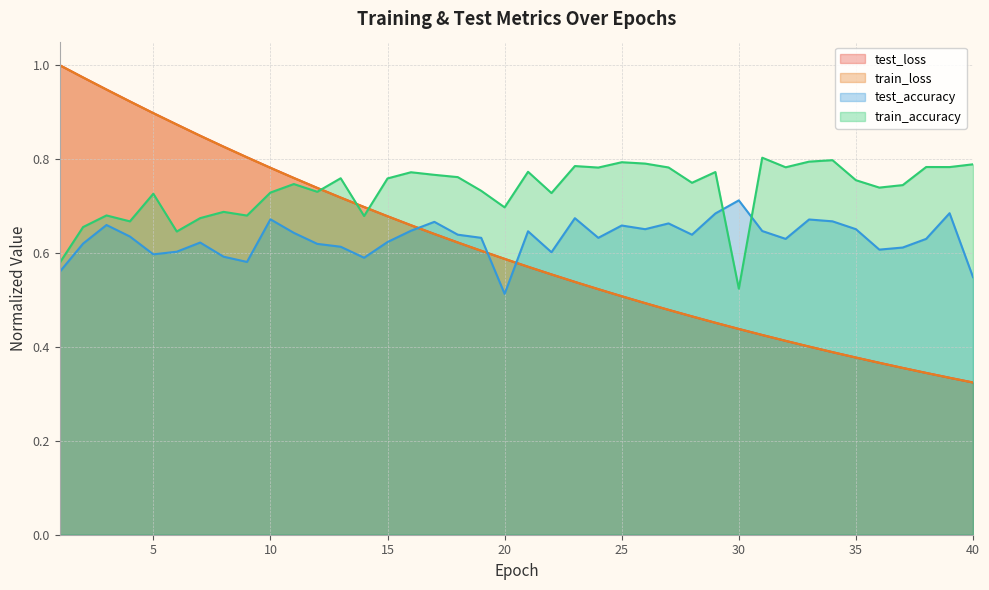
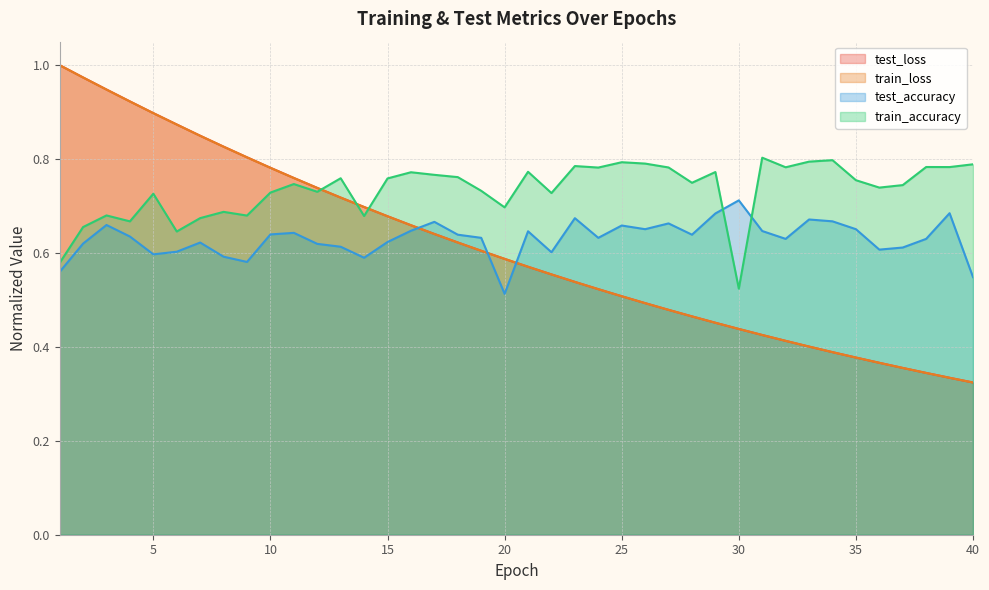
  {
    "test_accuracy": {
      "5": 0.60,
-     "10": 0.67,
+     "10": 0.64,
      "15": 0.62,
      "20": 0.51,
      "25": 0.66,
      "30": 0.71,
      "35": 0.65,
      "40": 0.55
    },
    "train_accuracy": {
      "5": 0.73,
      "10": 0.73,
      "15": 0.76,
      "20": 0.70,
      "25": 0.79,
      "30": 0.52,
      "35": 0.75,
      "40": 0.79
    }
  }
